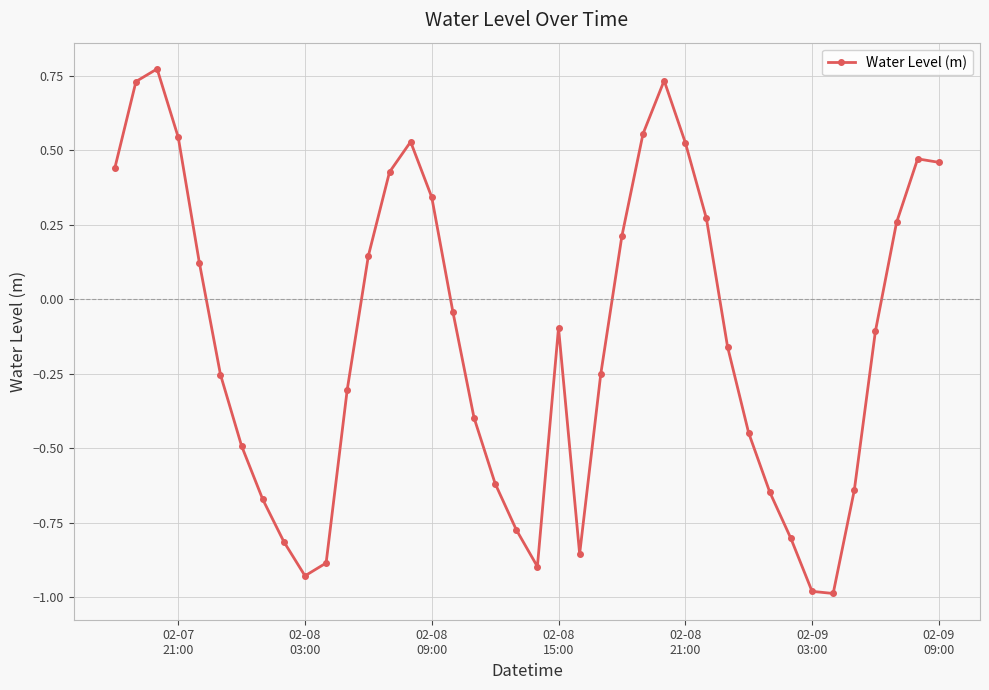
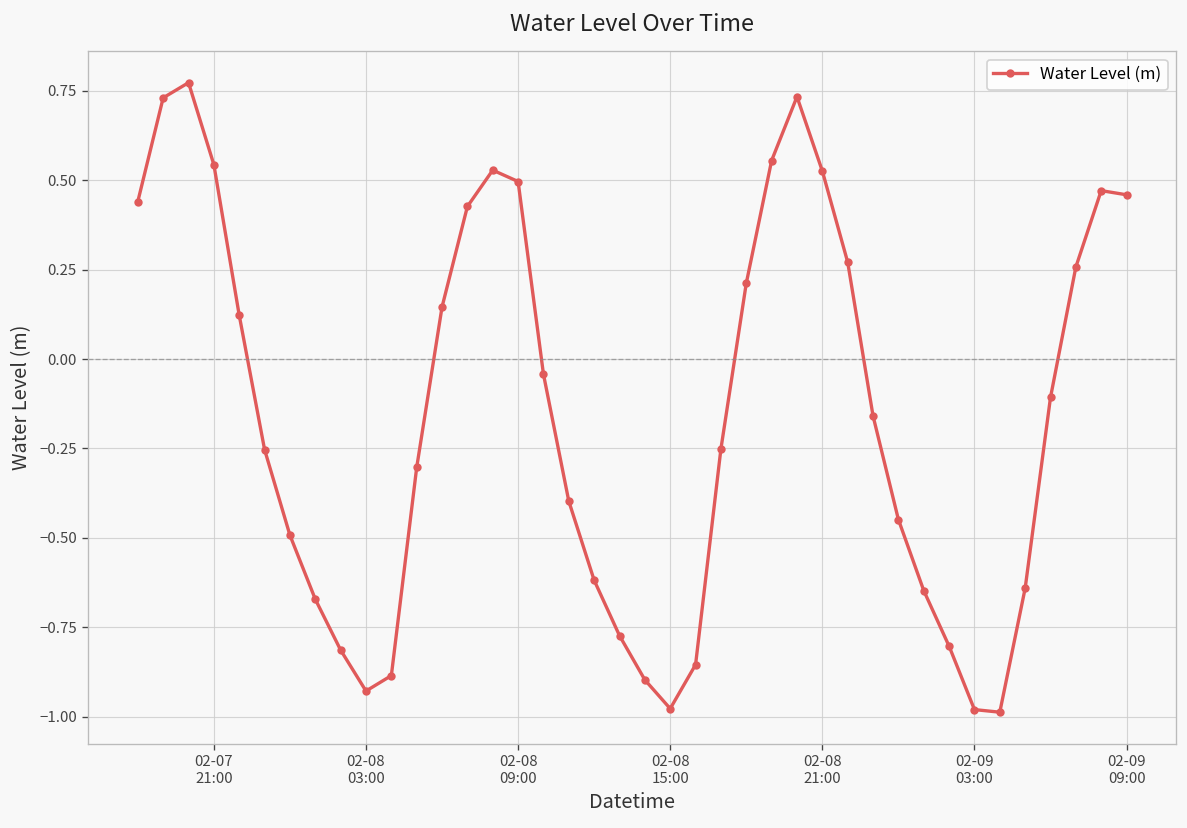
  {
    "02-07 21:00": 0.54,
    "02-08 03:00": -0.93,
-   "02-08 09:00": 0.34,
-   "02-08 15:00": -0.10,
+   "02-08 09:00": 0.50,
+   "02-08 15:00": -0.98,
    "02-08 21:00": 0.53,
    "02-09 03:00": -0.98,
    "02-09 09:00": 0.46
  }
